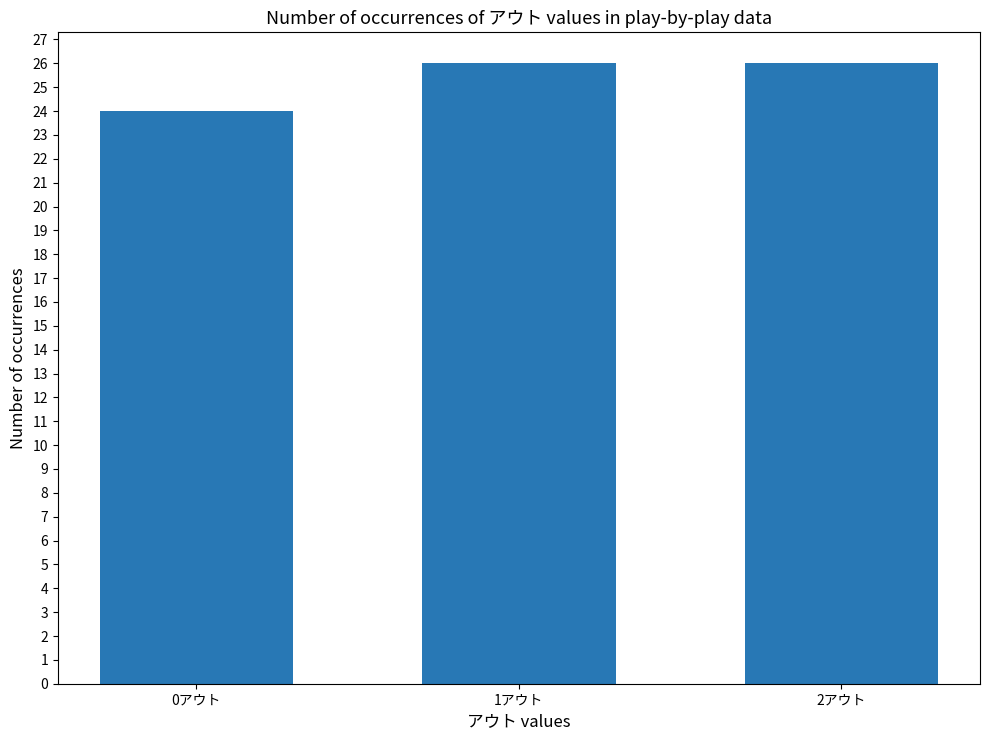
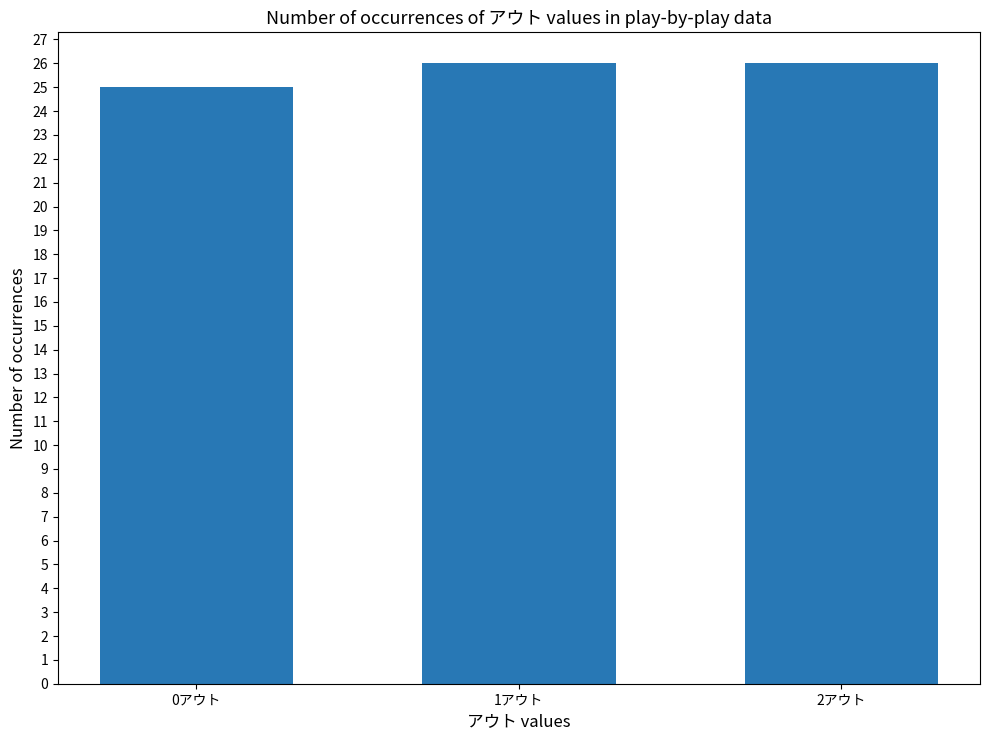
  {
-   "0アウト": 24,
+   "0アウト": 25,
    "1アウト": 26,
    "2アウト": 26
  }
